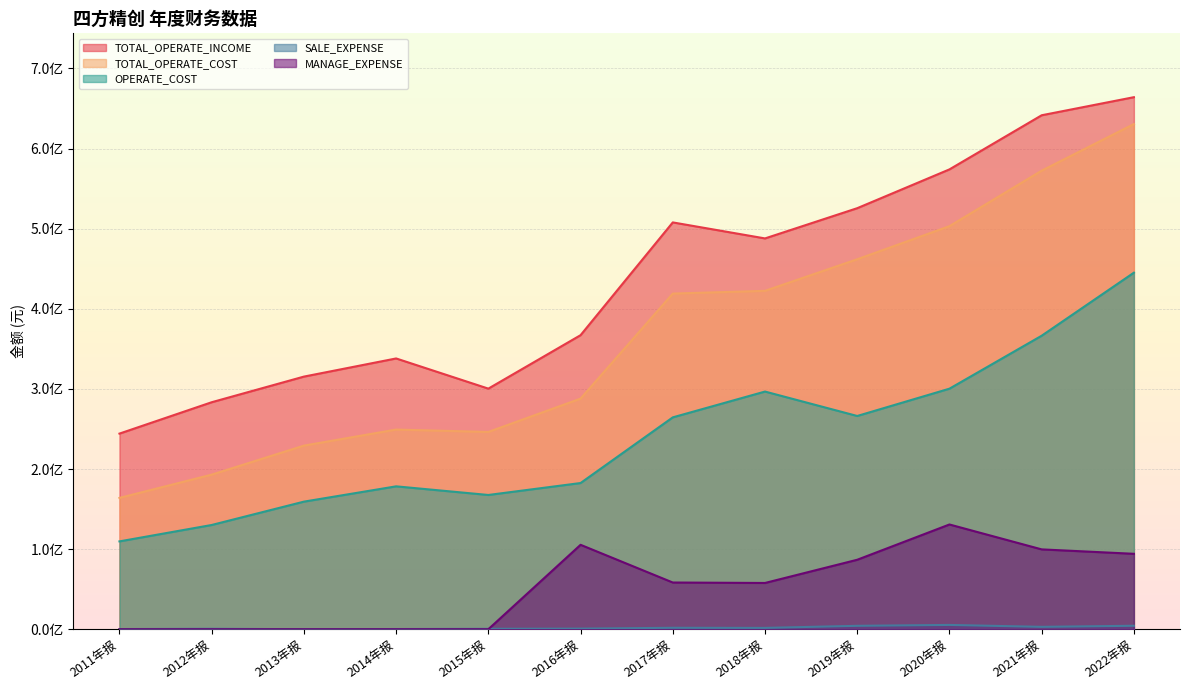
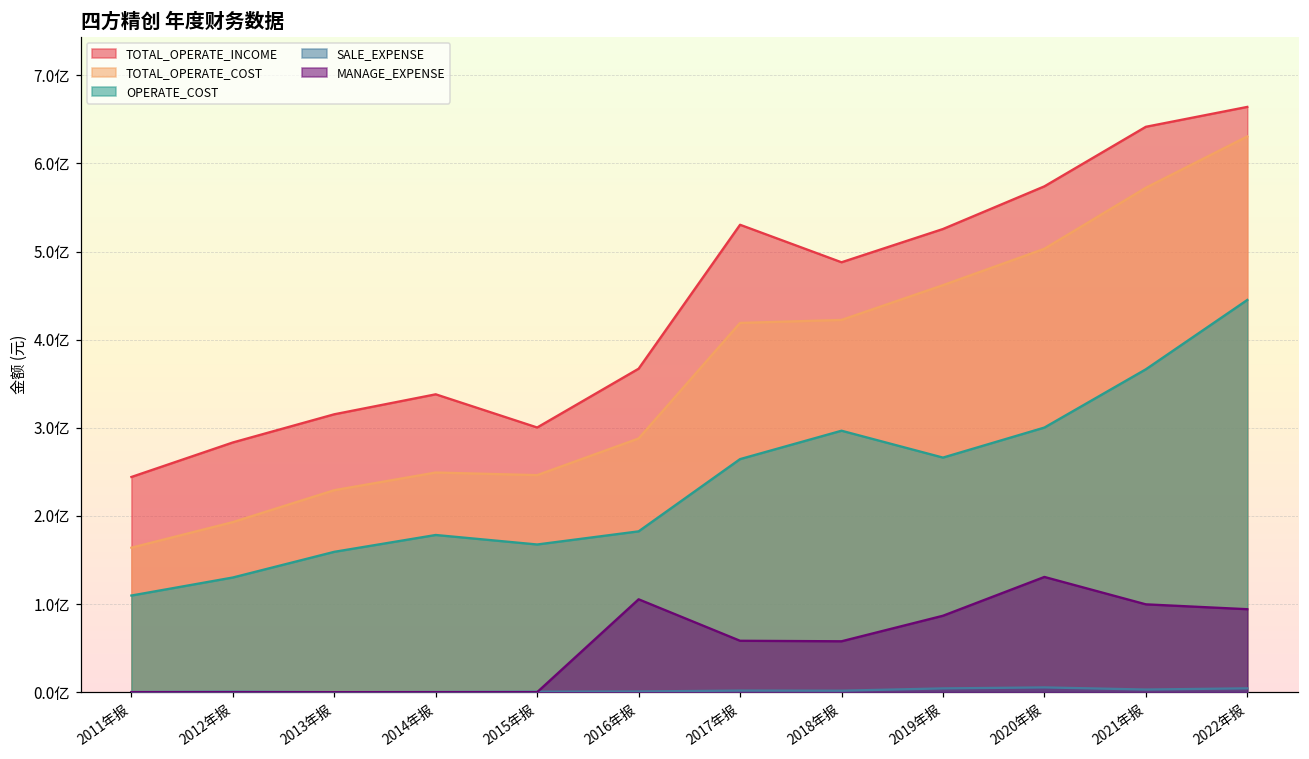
  {
    "TOTAL_OPERATE_INCOME": {
      "2011年报": "2.4亿",
      "2012年报": "2.8亿",
      "2013年报": "3.2亿",
      "2014年报": "3.4亿",
      "2015年报": "3.0亿",
      "2016年报": "3.7亿",
-     "2017年报": "5.1亿",
+     "2017年报": "5.3亿",
      "2018年报": "4.9亿",
      "2019年报": "5.3亿",
      "2020年报": "5.7亿",
      "2021年报": "6.4亿",
      "2022年报": "6.6亿"
    },
    "TOTAL_OPERATE_COST": {
      "2011年报": "1.6亿",
      "2012年报": "1.9亿",
      "2013年报": "2.3亿",
      "2014年报": "2.5亿",
      "2015年报": "2.5亿",
      "2016年报": "2.9亿",
      "2017年报": "4.2亿",
      "2018年报": "4.2亿",
      "2019年报": "4.6亿",
      "2020年报": "5.0亿",
      "2021年报": "5.7亿",
      "2022年报": "6.3亿"
    },
    "MANAGE_EXPENSE": {
      "2016年报": "1.1亿",
      "2017年报": "0.6亿",
      "2018年报": "0.6亿",
      "2019年报": "0.9亿",
      "2020年报": "1.3亿",
      "2021年报": "1.0亿",
      "2022年报": "0.9亿"
    }
  }
